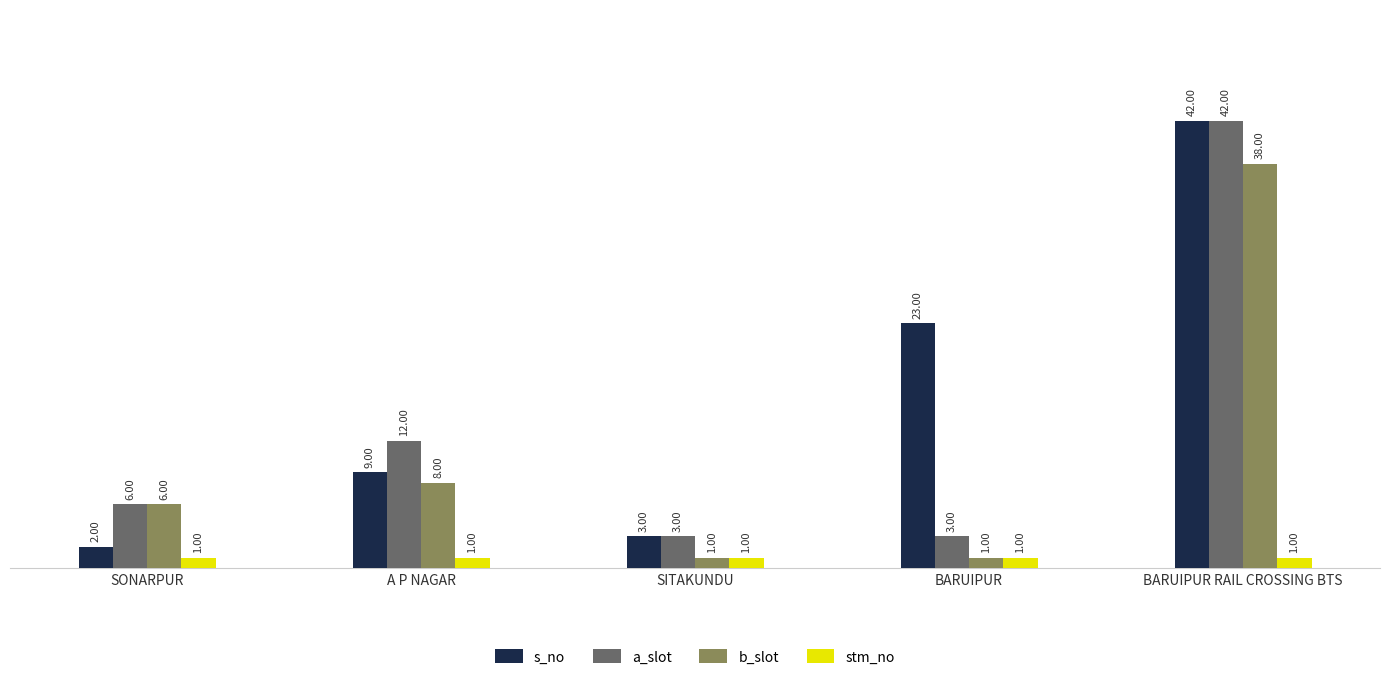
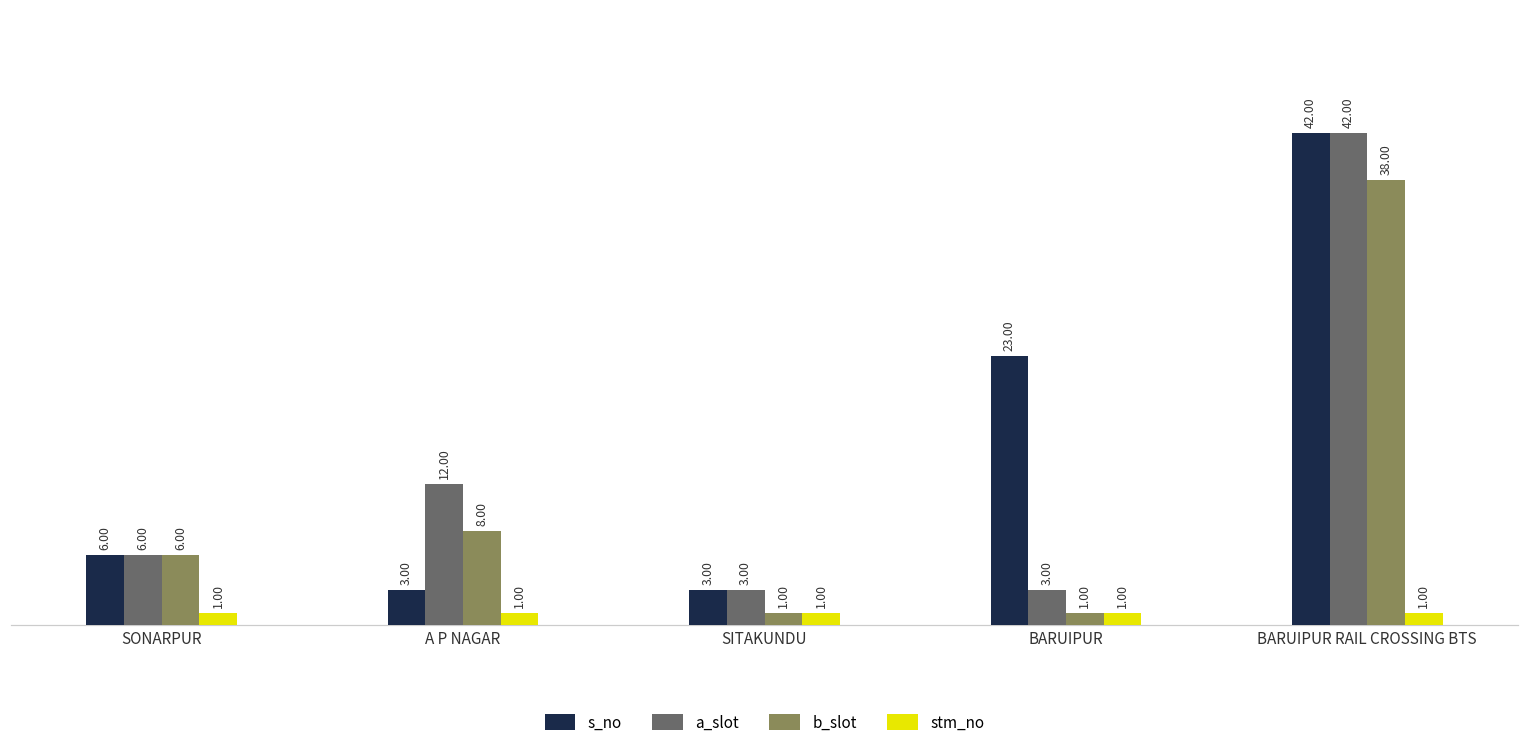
  {
    "s_no": {
-     "SONARPUR": 2.00,
-     "A P NAGAR": 9.00,
+     "SONARPUR": 6.00,
+     "A P NAGAR": 3.00,
      "SITAKUNDU": 3.00,
      "BARUIPUR": 23.00,
      "BARUIPUR RAIL CROSSING BTS": 42.00
    },
    "stm_no": {
      "SONARPUR": 1.00,
      "A P NAGAR": 1.00,
      "SITAKUNDU": 1.00,
      "BARUIPUR": 1.00,
      "BARUIPUR RAIL CROSSING BTS": 1.00
    }
  }
